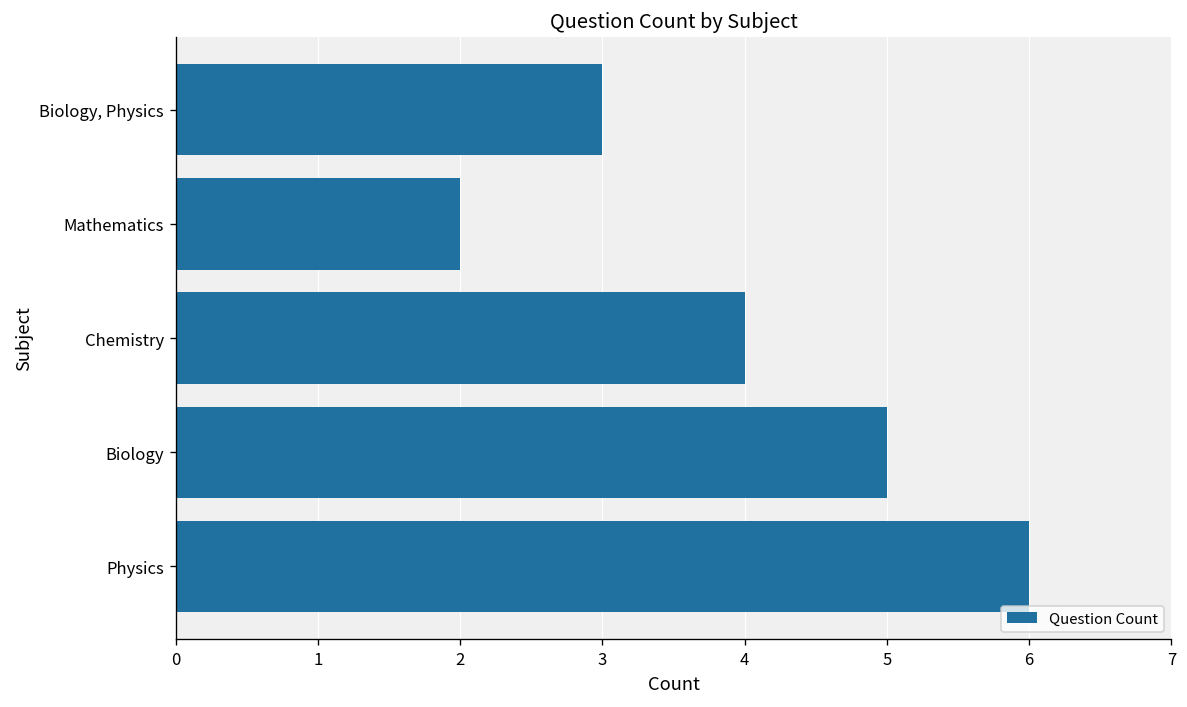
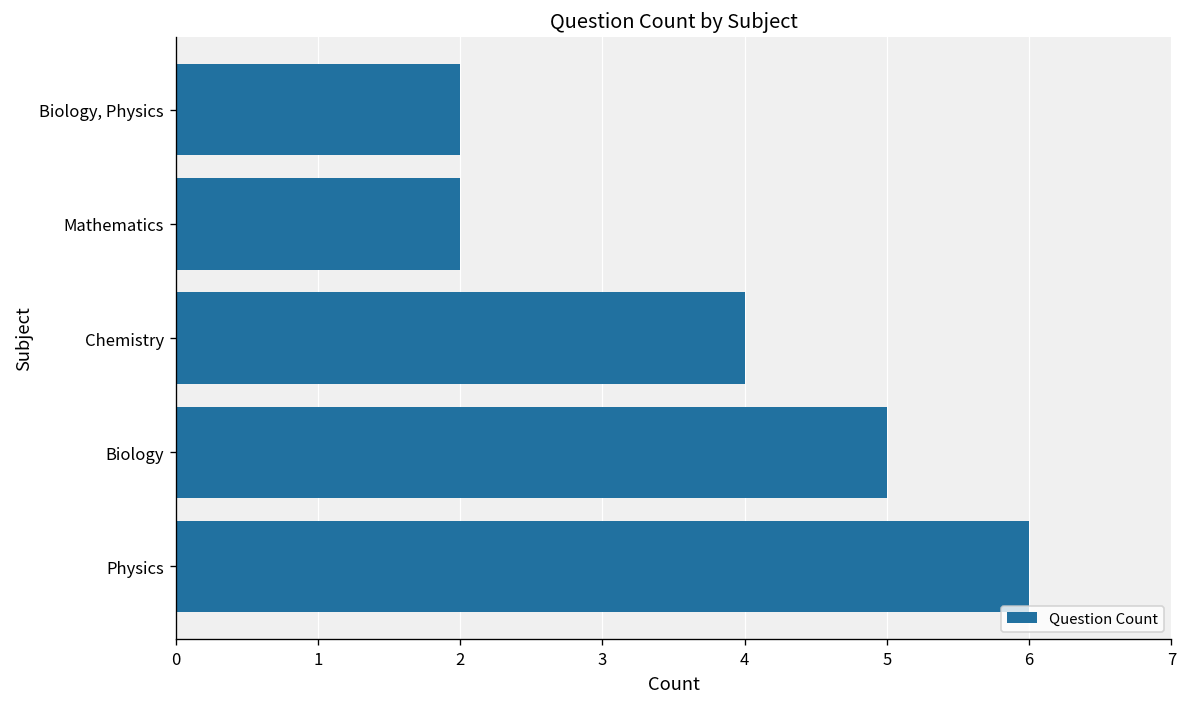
  {
-   "Biology, Physics": 3,
+   "Biology, Physics": 2,
    "Mathematics": 2,
    "Chemistry": 4,
    "Biology": 5,
    "Physics": 6
  }
